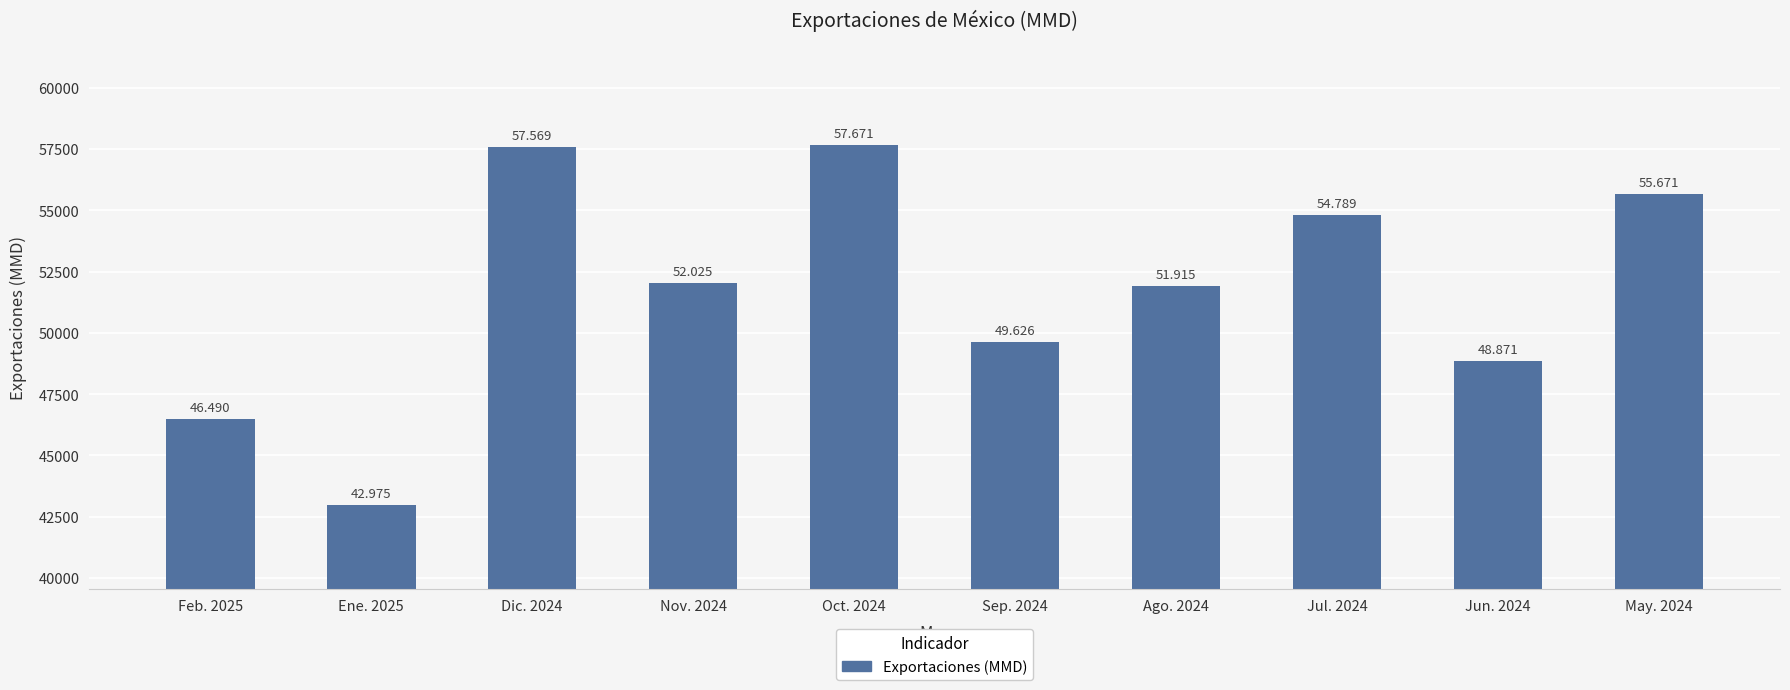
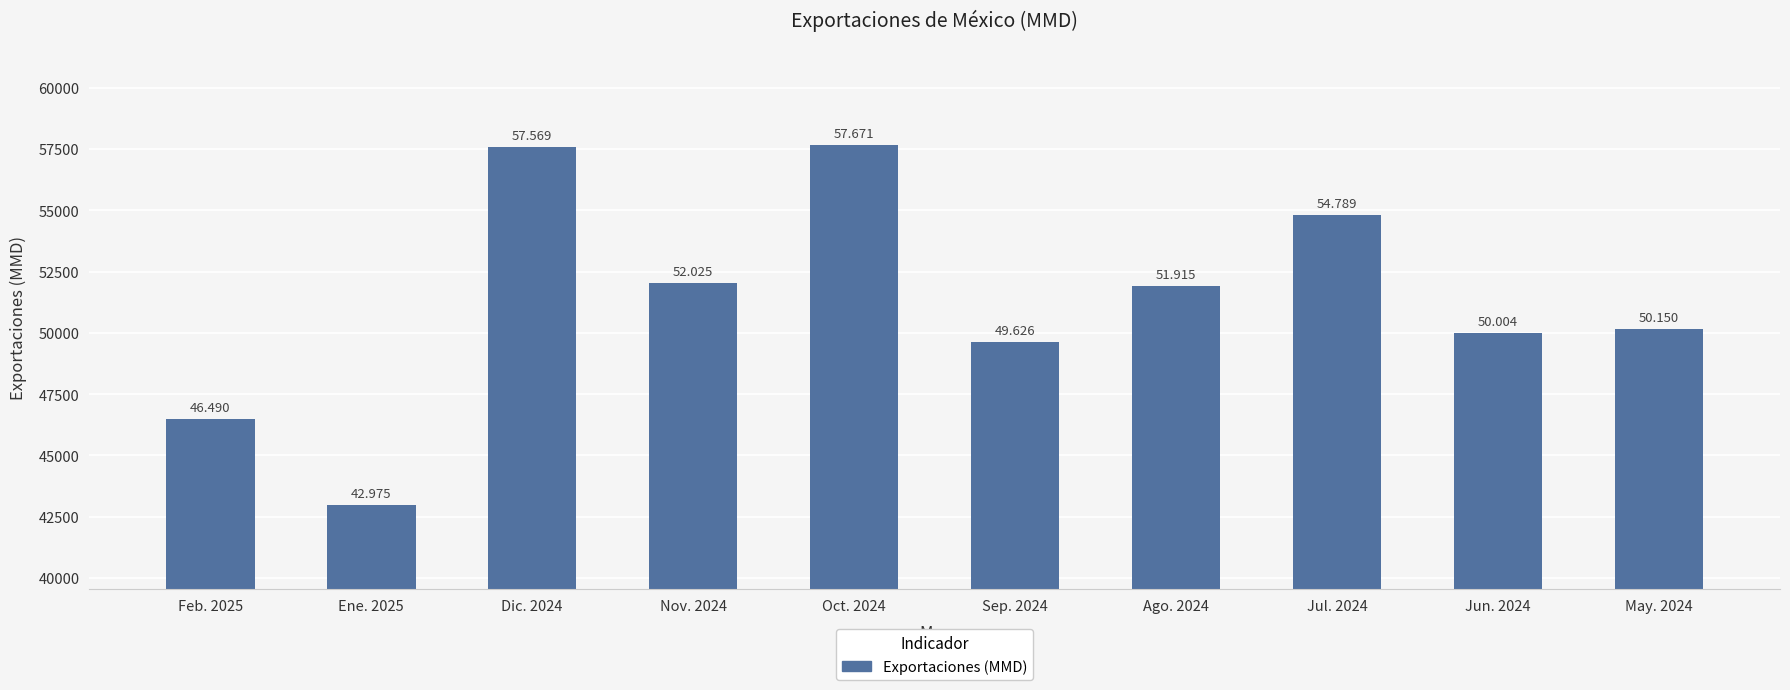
  {
-   "Jun. 2024": 48.871,
-   "May. 2024": 55.671
+   "Jun. 2024": 50.004,
+   "May. 2024": 50.150
  }
